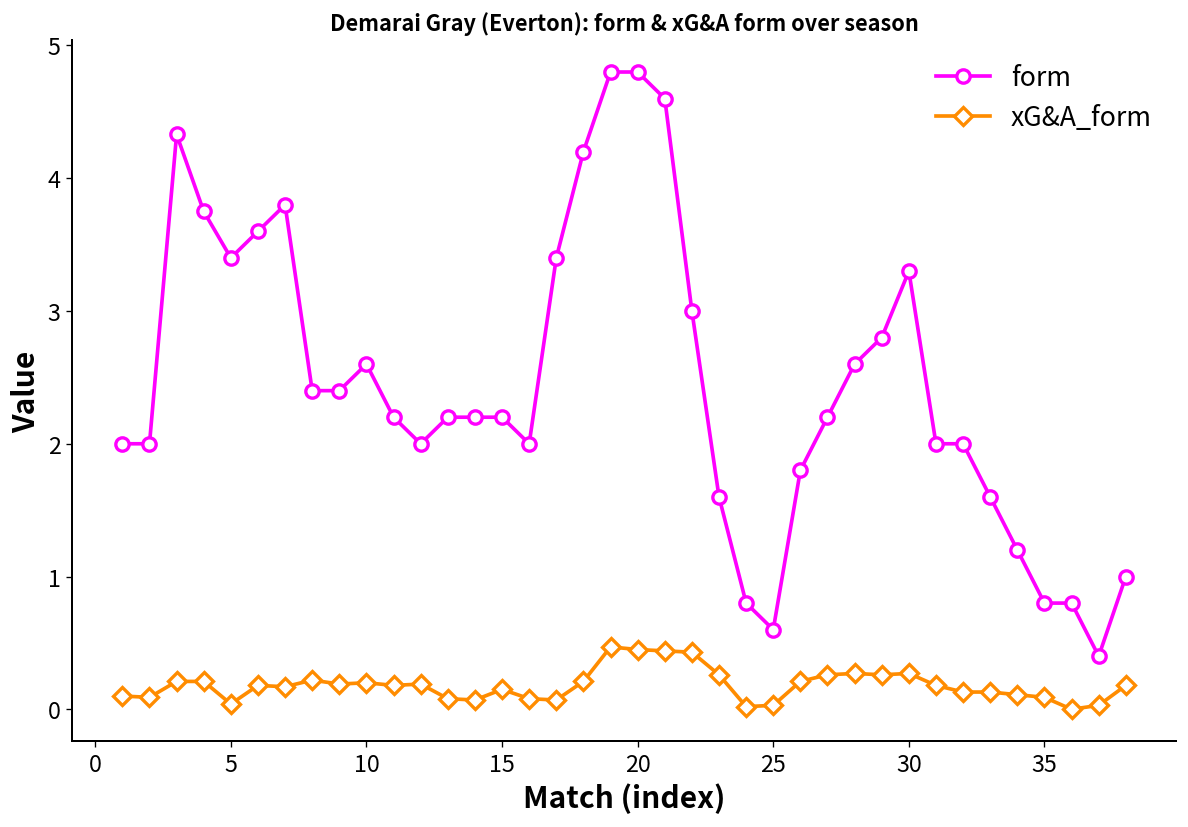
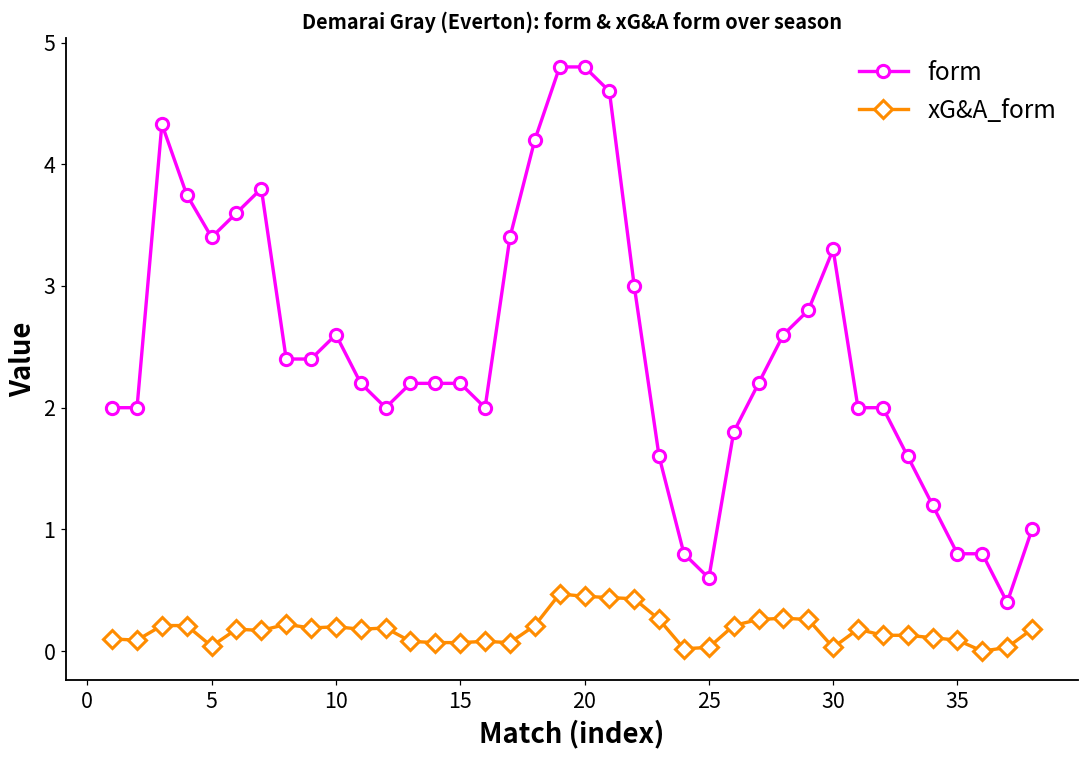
  {
    "form": {
      "5": 3.40,
      "10": 2.60,
      "15": 2.20,
      "20": 4.80,
      "25": 0.60,
      "30": 3.30,
      "35": 0.80
    },
    "xG&A_form": {
      "5": 0.04,
      "10": 0.20,
-     "15": 0.15,
+     "15": 0.07,
      "20": 0.45,
      "25": 0.03,
-     "30": 0.27,
+     "30": 0.03,
      "35": 0.09
    }
  }
